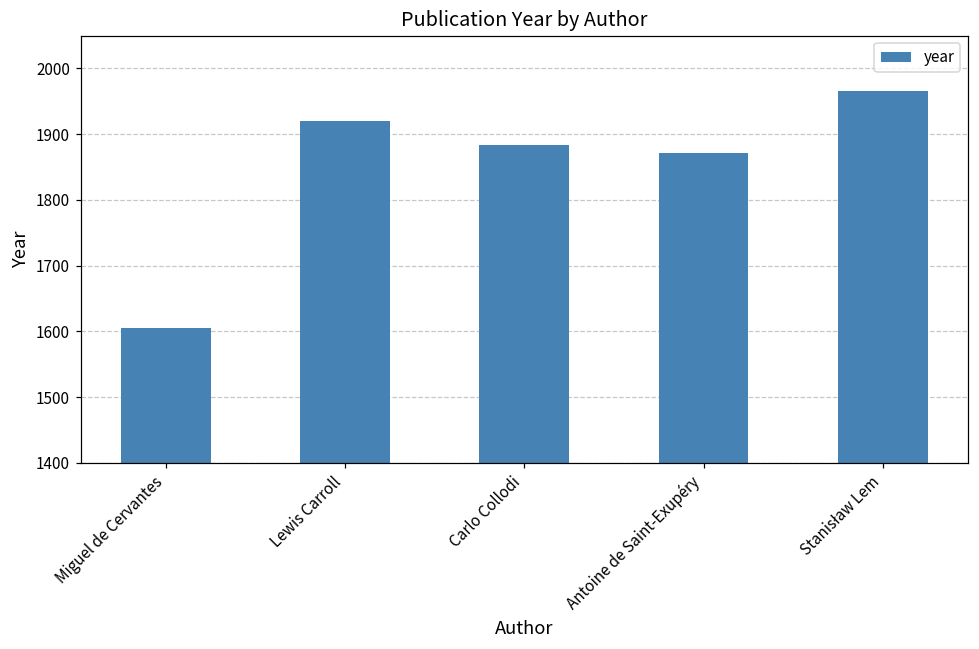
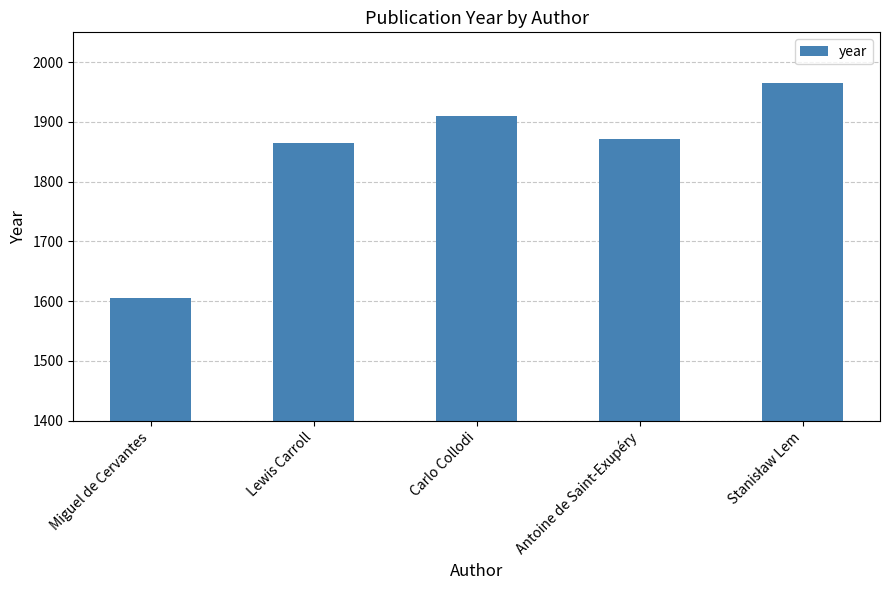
  {
    "Miguel de Cervantes": 1610,
-   "Lewis Carroll": 1920,
-   "Carlo Collodi": 1880,
+   "Lewis Carroll": 1870,
+   "Carlo Collodi": 1910,
    "Antoine de Saint-Exupéry": 1870,
    "Stanisław Lem": 1970
  }
